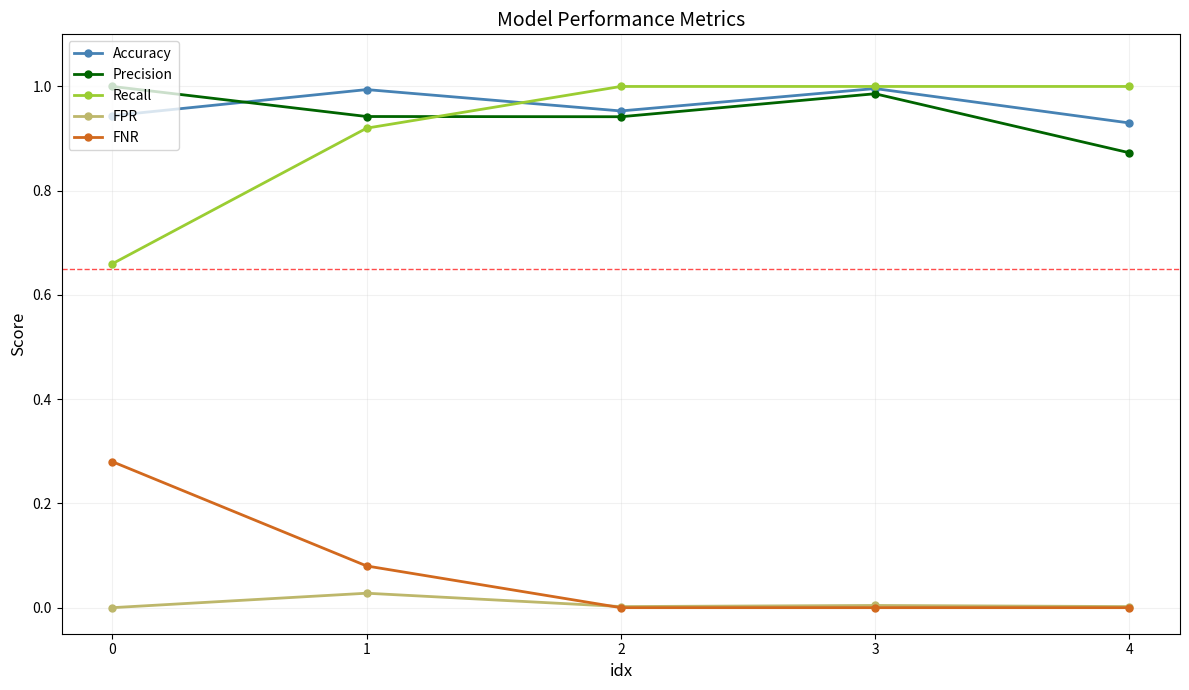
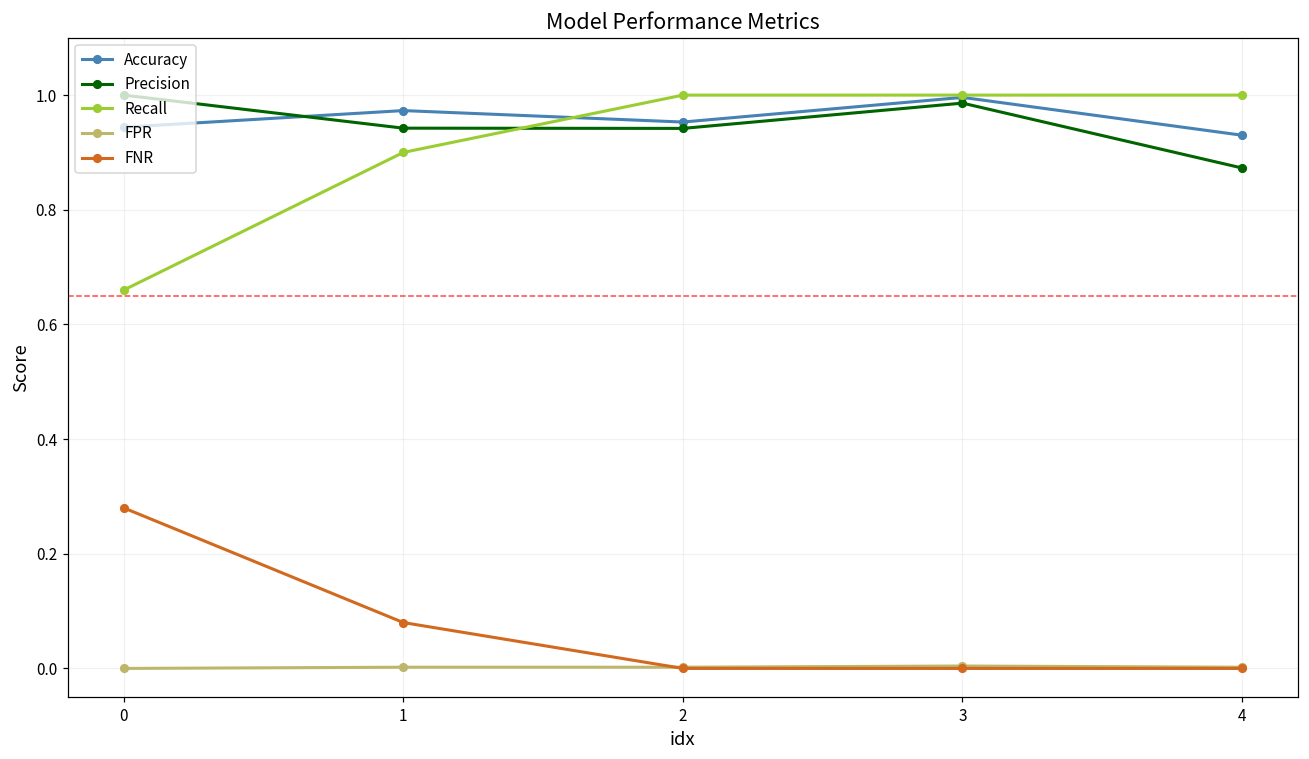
  {
    "Accuracy": {
-     "1": 0.99,
+     "1": 0.97,
      "2": 0.95,
      "4": 0.93
    },
    "Precision": {
      "1": 0.94,
      "2": 0.94,
      "3": 0.99,
      "4": 0.87
    },
    "Recall": {
      "0": 0.66,
-     "1": 0.92,
+     "1": 0.90,
      "2": 1.00,
      "4": 1.00
    },
    "FPR": {
      "0": 0.00,
-     "1": 0.03
+     "1": 0.00
    },
    "FNR": {
      "0": 0.28,
      "1": 0.08
    }
  }
